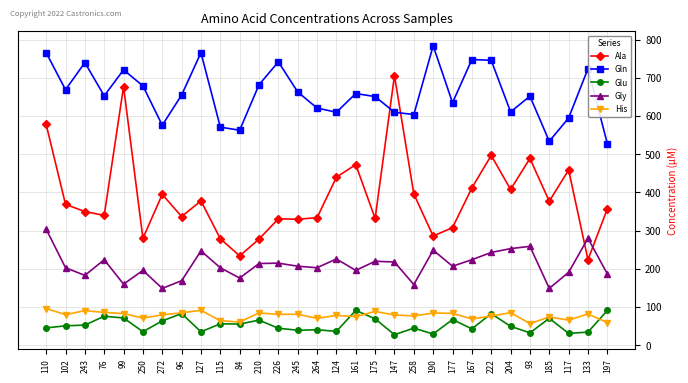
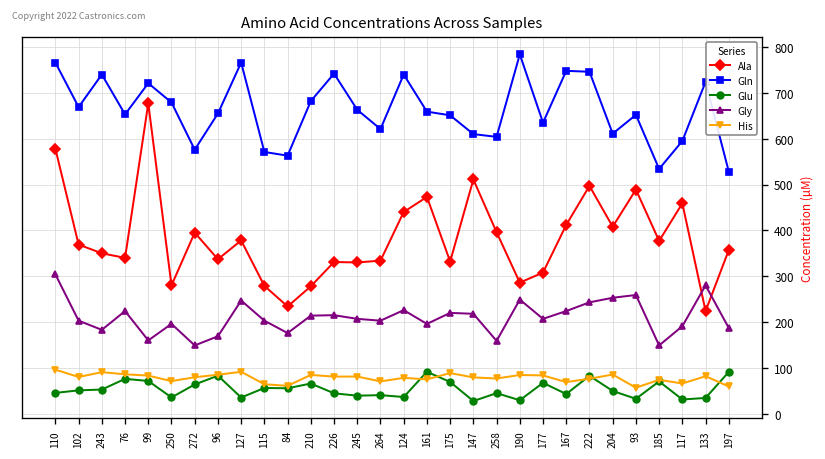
  {
    "Ala": {
      "110": 580,
      "102": 370,
      "243": 350,
      "76": 340,
      "99": 680,
      "250": 280,
      "272": 400,
      "96": 340,
      "127": 380,
      "115": 280,
      "84": 230,
      "210": 280,
      "226": 330,
      "245": 330,
      "264": 330,
      "124": 440,
      "161": 470,
      "175": 330,
-     "147": 710,
+     "147": 510,
      "258": 400,
      "190": 290,
      "177": 310,
      "167": 410,
      "222": 500,
      "204": 410,
      "93": 490,
      "185": 380,
      "117": 460,
      "133": 220,
      "197": 360
    },
    "Gln": {
      "110": 770,
      "102": 670,
      "243": 740,
      "76": 650,
      "99": 720,
      "250": 680,
      "272": 580,
      "96": 660,
      "127": 770,
      "115": 570,
      "84": 560,
      "210": 680,
      "226": 740,
      "245": 660,
      "264": 620,
-     "124": 610,
+     "124": 740,
      "161": 660,
      "175": 650,
      "147": 610,
      "258": 600,
      "190": 780,
      "177": 640,
      "167": 750,
      "222": 750,
      "204": 610,
      "93": 650,
      "185": 530,
      "117": 600,
      "197": 530
    },
    "Glu": {
      "110": 50,
      "102": 50,
      "243": 50,
      "76": 80,
      "99": 70,
      "250": 40,
      "272": 60,
      "127": 40,
      "115": 60,
      "210": 70,
      "226": 40,
      "245": 40,
      "264": 40,
      "124": 40,
      "161": 90,
      "175": 70,
      "147": 30,
      "258": 40,
      "190": 30,
      "177": 70,
      "167": 40,
      "204": 50,
      "93": 30,
      "117": 30,
      "133": 30,
      "197": 90
    },
    "Gly": {
      "110": 300,
      "102": 200,
      "243": 180,
      "76": 220,
      "99": 160,
      "250": 200,
      "272": 150,
      "96": 170,
      "127": 250,
      "115": 200,
      "84": 180,
      "210": 210,
      "226": 220,
      "245": 210,
      "264": 200,
      "124": 230,
      "161": 200,
      "175": 220,
      "147": 220,
      "258": 160,
      "190": 250,
      "177": 210,
      "167": 220,
      "222": 240,
      "204": 250,
      "93": 260,
      "185": 150,
      "117": 190,
      "133": 280,
      "197": 190
    },
    "His": {
      "110": 100,
      "102": 80,
      "243": 90,
      "76": 90,
      "99": 80,
      "250": 70,
      "272": 80,
      "127": 90,
      "115": 60,
      "210": 80,
      "226": 80,
      "245": 80,
      "264": 70,
      "124": 80,
      "161": 80,
      "175": 90,
      "147": 80,
      "258": 80,
      "190": 80,
      "177": 80,
      "167": 70,
      "204": 90,
      "93": 60,
      "117": 70,
      "133": 80,
      "197": 60
    }
  }
